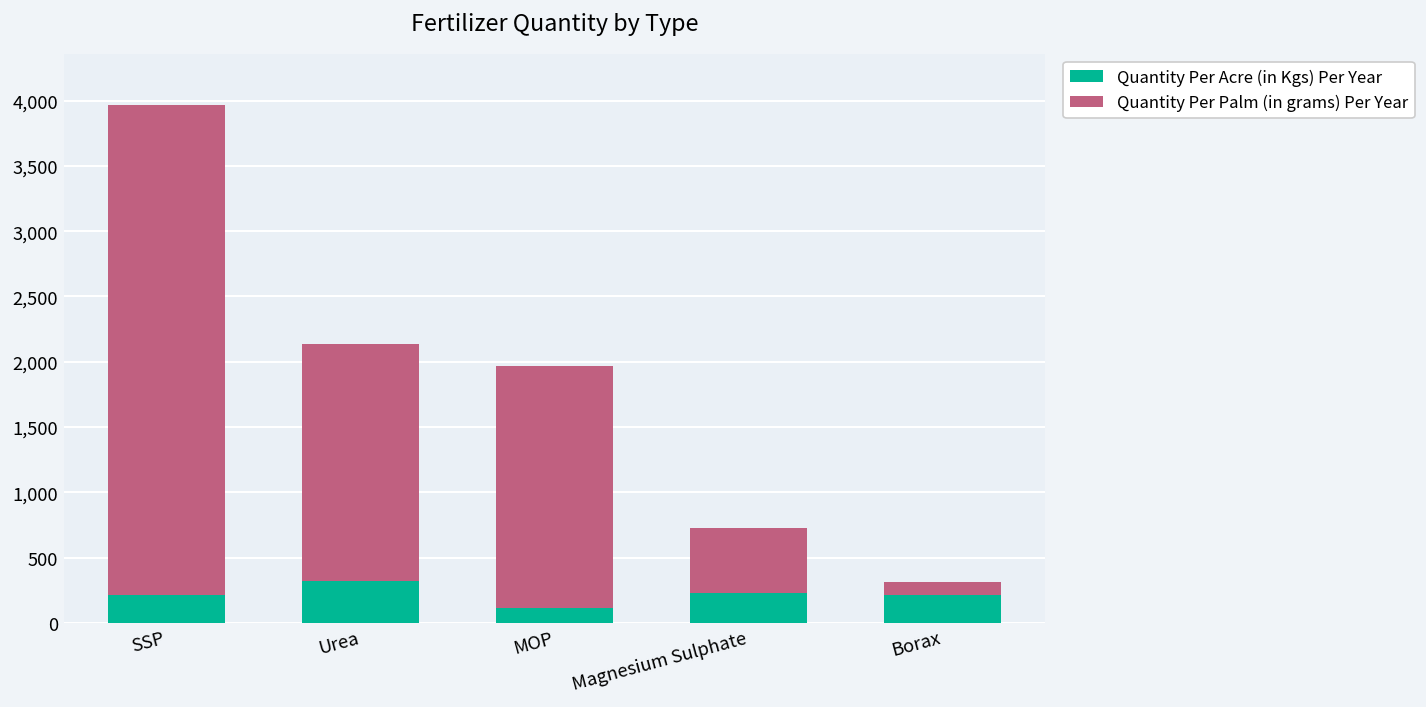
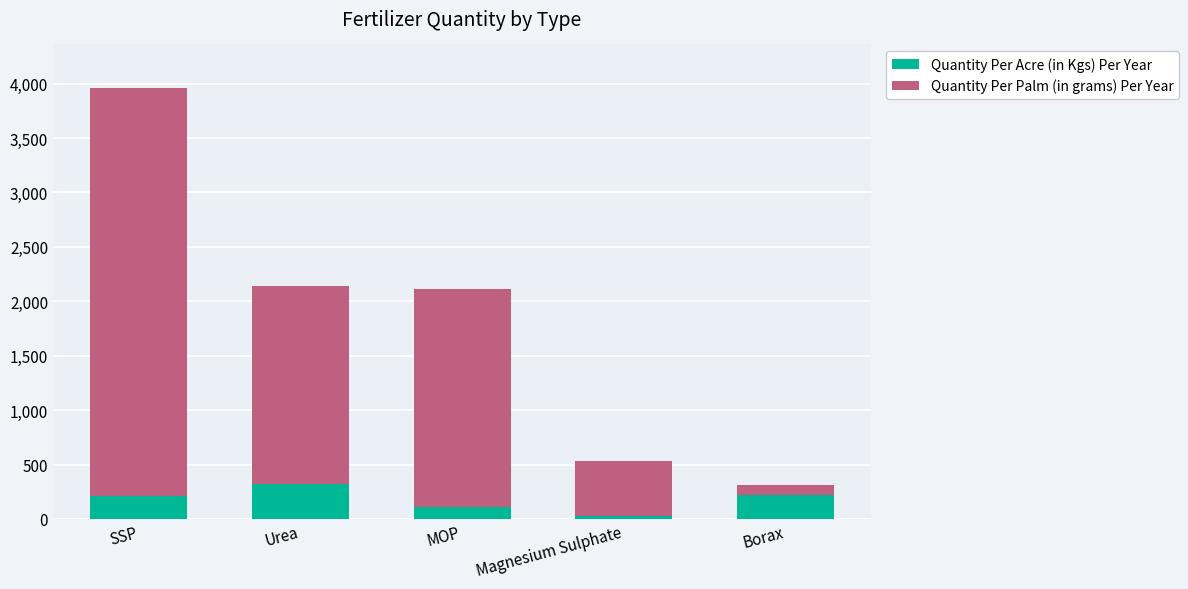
  {
    "Quantity Per Acre (in Kgs) Per Year": {
      "SSP": "210",
      "Urea": "320",
      "MOP": "110",
-     "Magnesium Sulphate": "230",
+     "Magnesium Sulphate": "30",
      "Borax": "220"
    },
    "Quantity Per Palm (in grams) Per Year": {
      "SSP": "3,750",
      "Urea": "1,810",
-     "MOP": "1,860",
+     "MOP": "2,000",
      "Magnesium Sulphate": "500",
      "Borax": "100"
    }
  }
